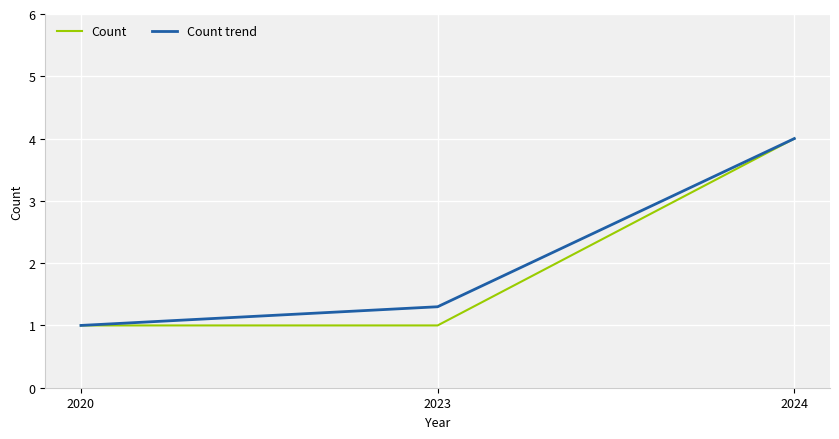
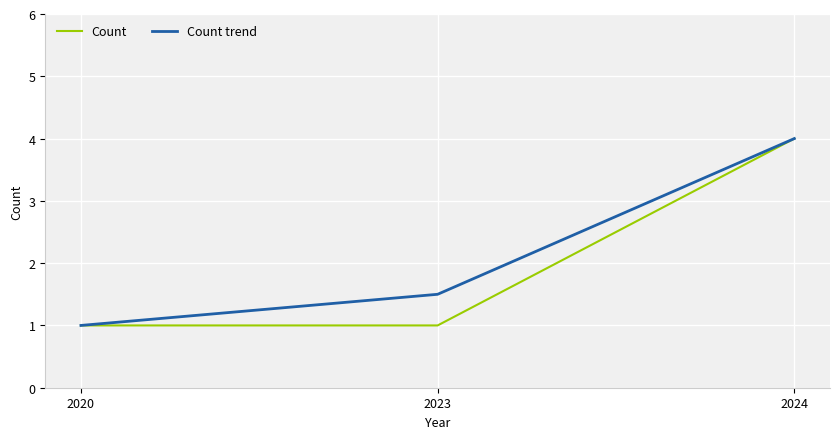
  {
    "Count": {
      "2023": 1.0
    },
    "Count trend": {
-     "2023": 1.3
+     "2023": 1.5
    }
  }
